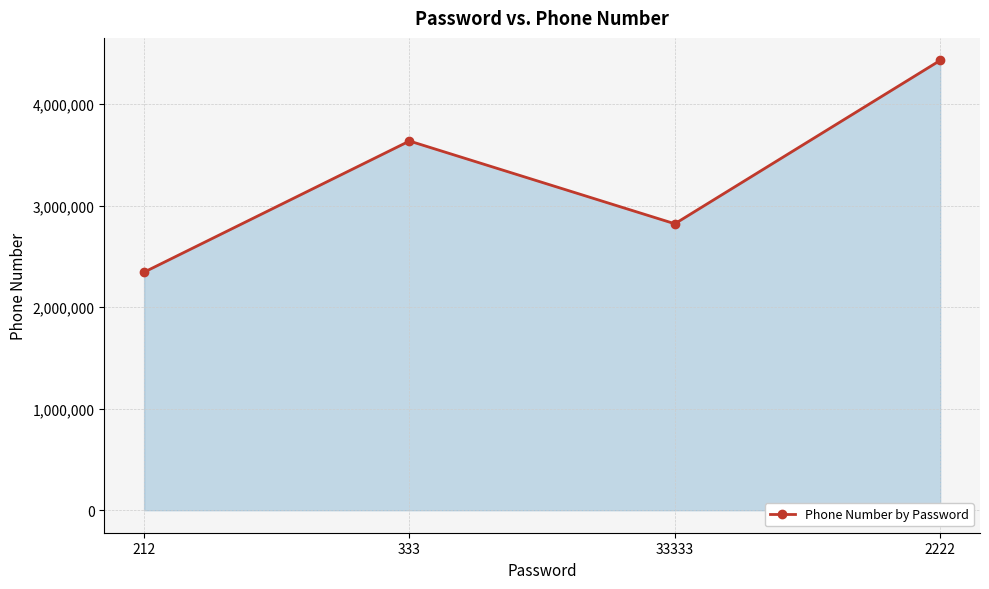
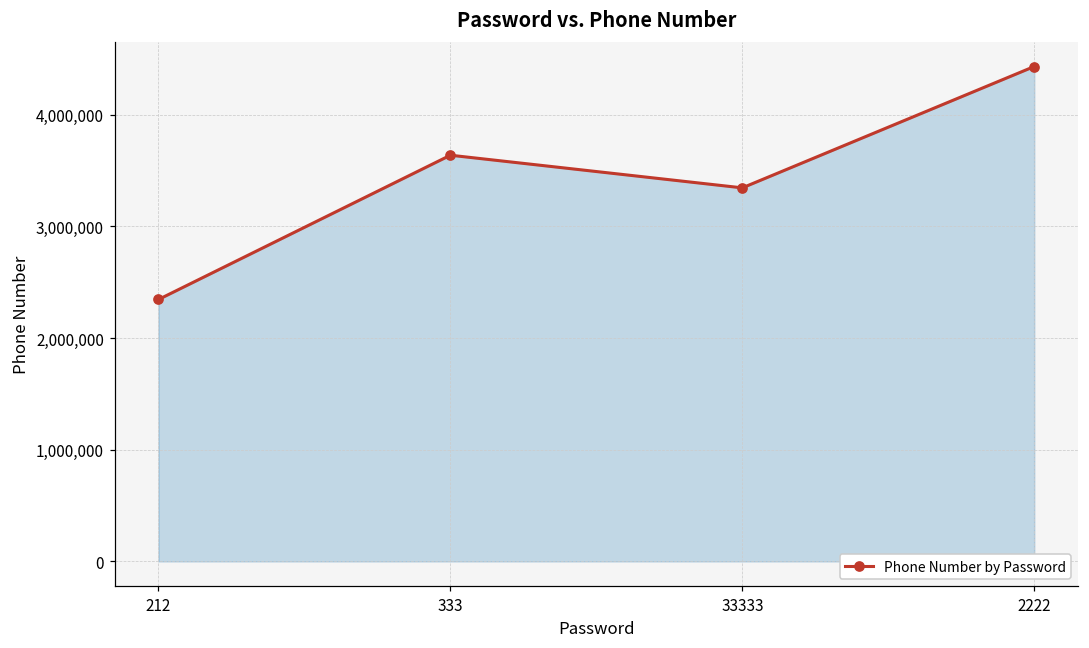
  {
    "212": "2,350,000",
    "333": "3,640,000",
-   "33333": "2,820,000",
+   "33333": "3,350,000",
    "2222": "4,430,000"
  }
